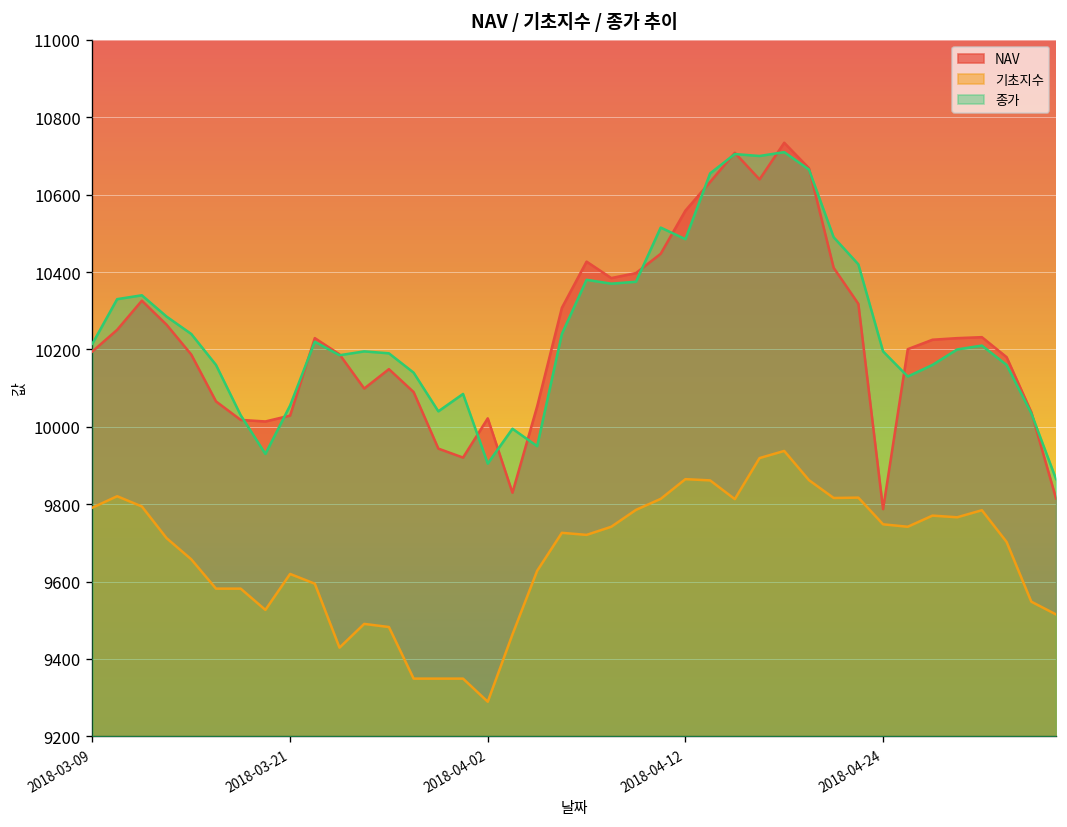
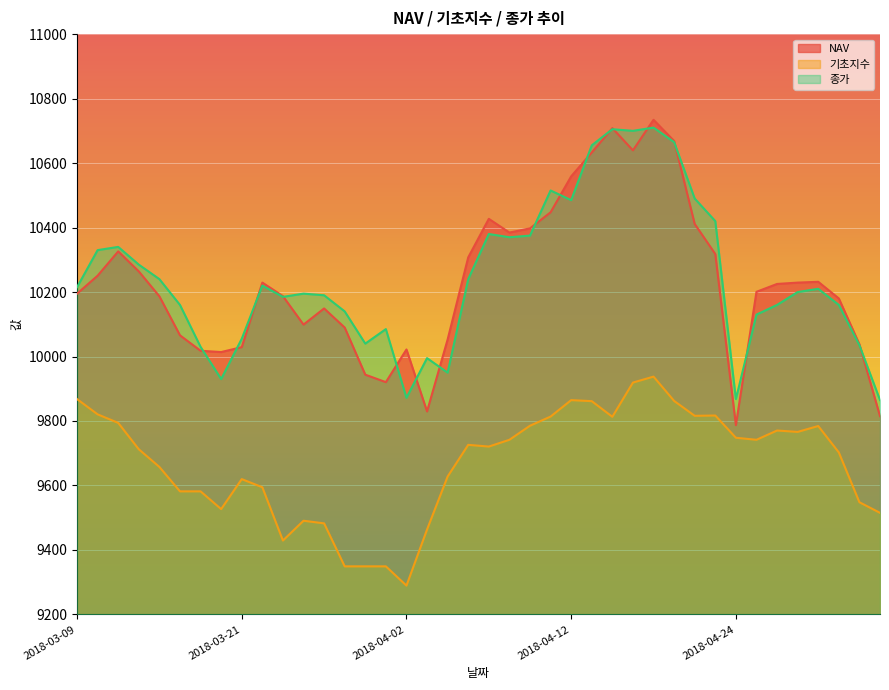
  {
    "NAV": {
      "2018-03-09": 10190,
      "2018-03-21": 10030,
      "2018-04-02": 10020,
      "2018-04-12": 10560,
      "2018-04-24": 9790
    },
    "기초지수": {
-     "2018-03-09": 9790,
+     "2018-03-09": 9870,
      "2018-03-21": 9620,
      "2018-04-02": 9290,
      "2018-04-12": 9860,
      "2018-04-24": 9750
    },
    "종가": {
      "2018-03-09": 10220,
      "2018-03-21": 10060,
-     "2018-04-02": 9910,
+     "2018-04-02": 9870,
      "2018-04-12": 10490,
-     "2018-04-24": 10200
+     "2018-04-24": 9870
    }
  }
